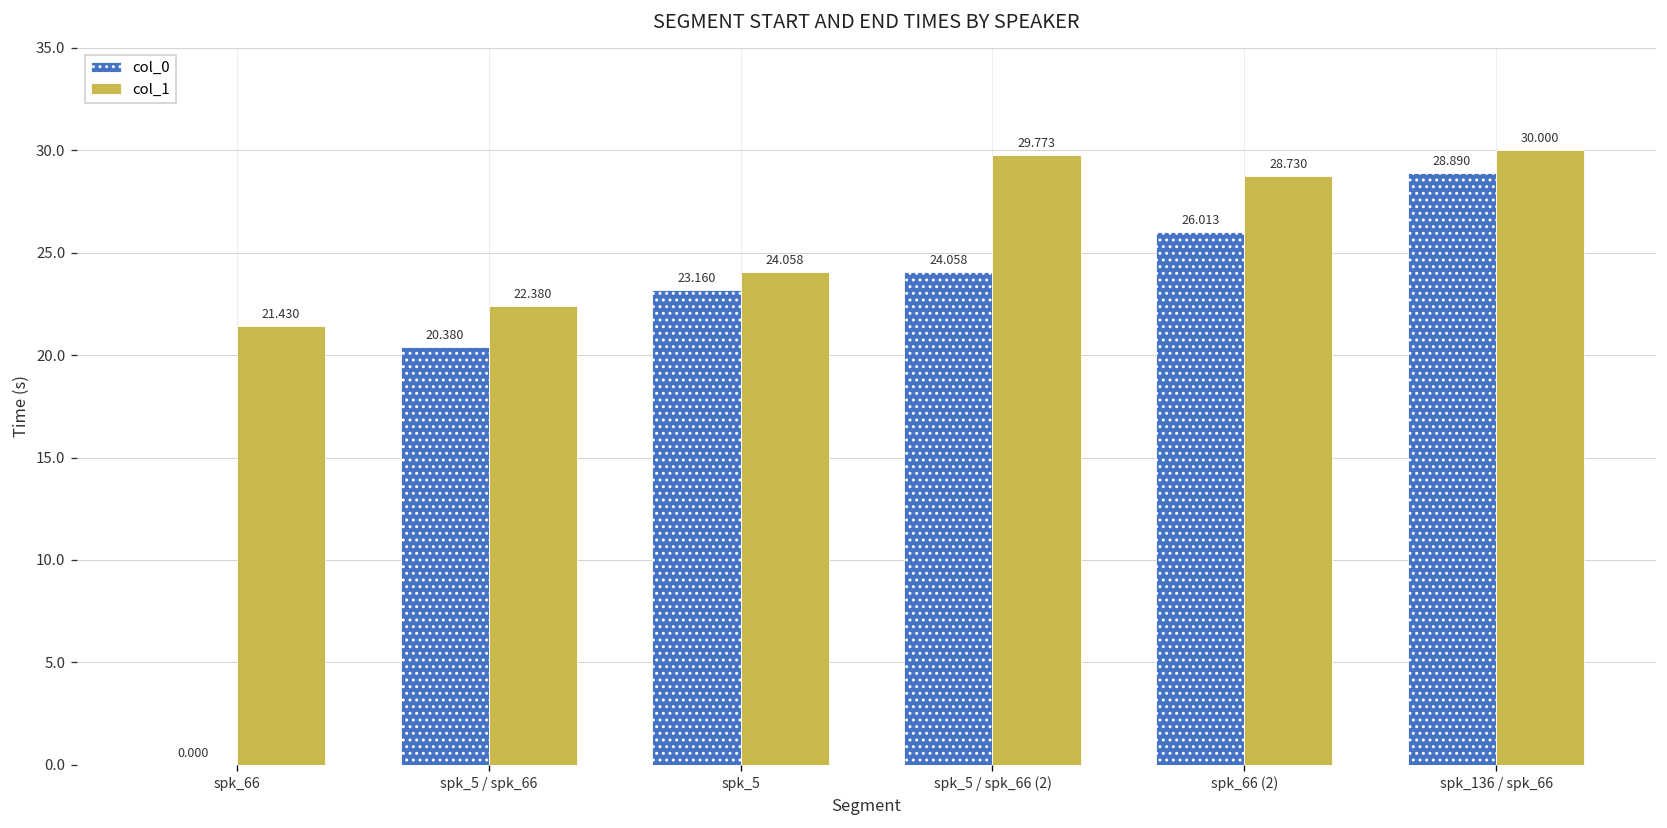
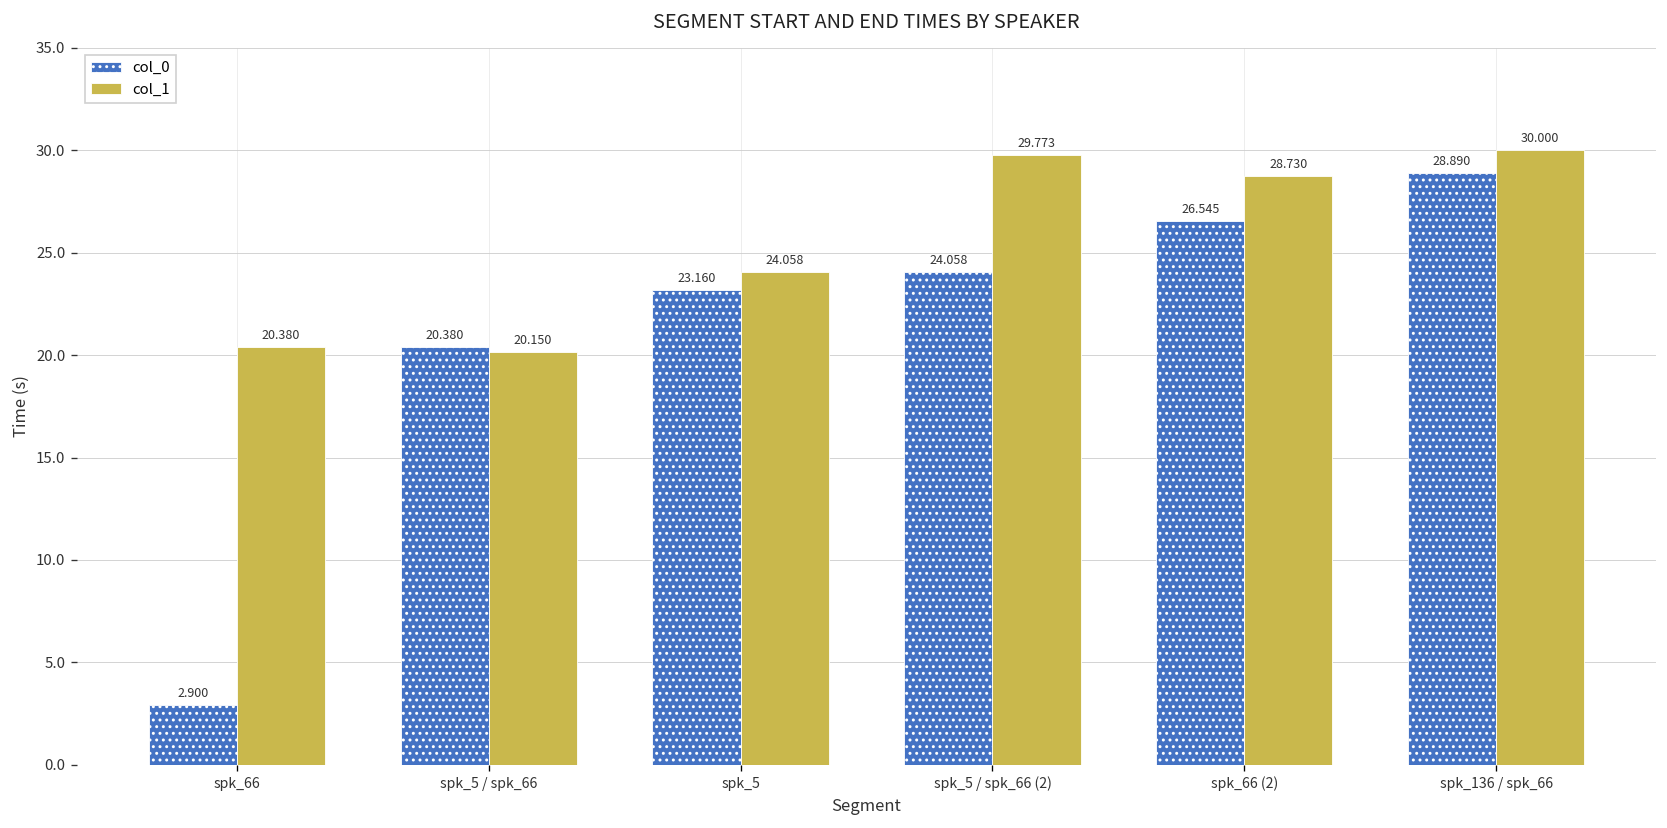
  {
    "col_0": {
-     "spk_66": 0.000,
+     "spk_66": 2.900,
      "spk_5 / spk_66": 20.380,
      "spk_5": 23.160,
      "spk_5 / spk_66 (2)": 24.058,
-     "spk_66 (2)": 26.013,
+     "spk_66 (2)": 26.545,
      "spk_136 / spk_66": 28.890
    },
    "col_1": {
-     "spk_66": 21.430,
-     "spk_5 / spk_66": 22.380,
+     "spk_66": 20.380,
+     "spk_5 / spk_66": 20.150,
      "spk_5": 24.058,
      "spk_5 / spk_66 (2)": 29.773,
      "spk_66 (2)": 28.730,
      "spk_136 / spk_66": 30.000
    }
  }
